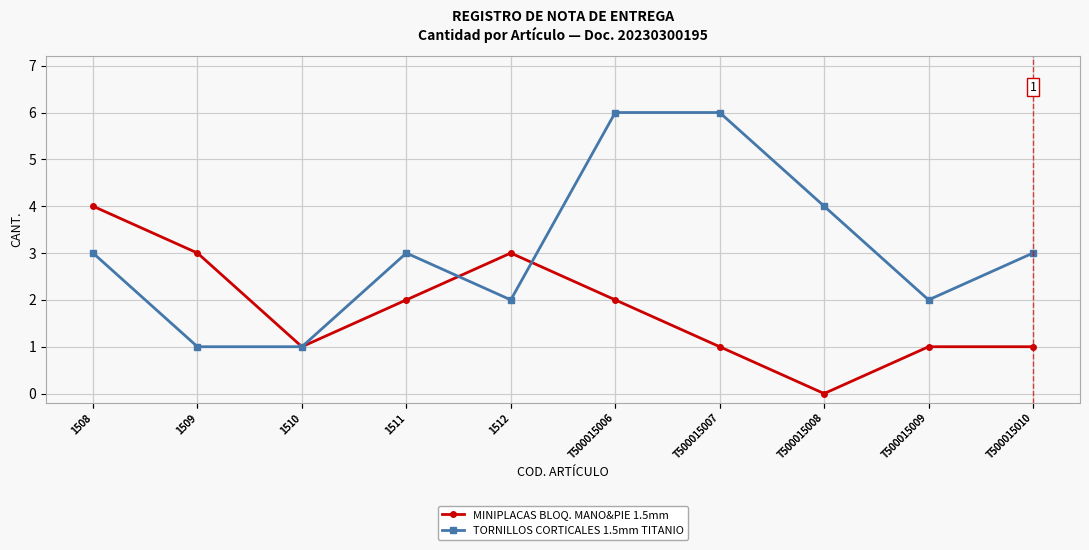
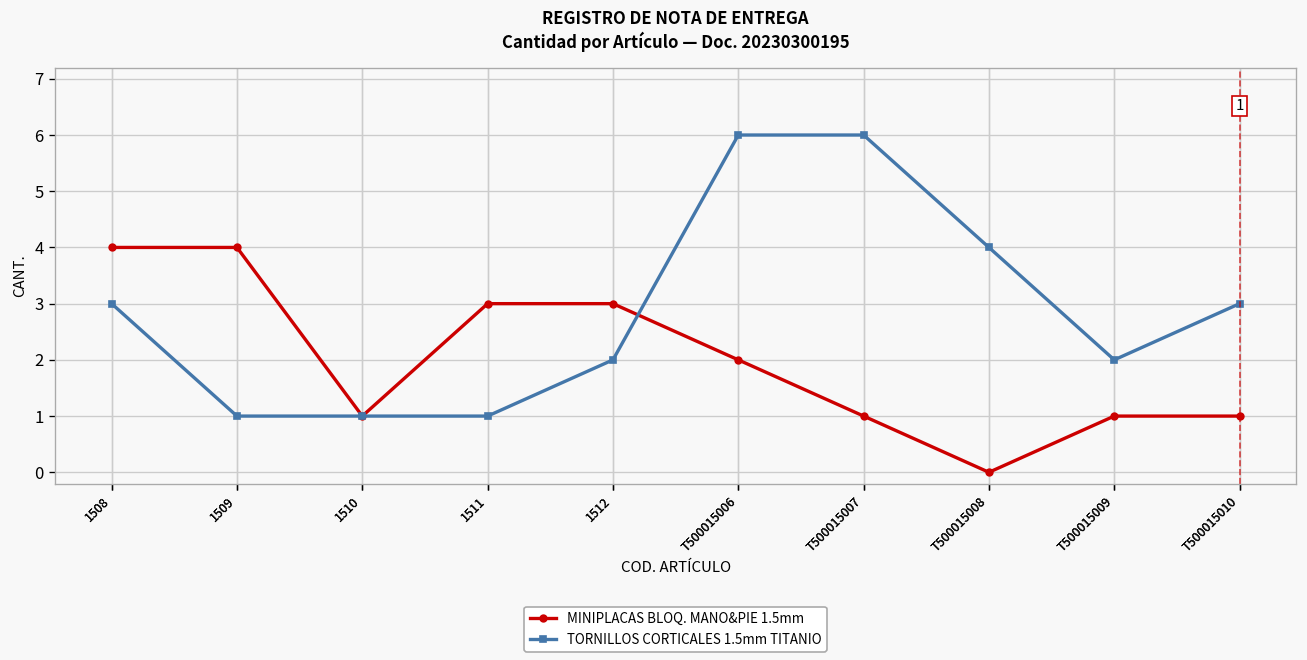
  {
    "MINIPLACAS BLOQ. MANO&PIE 1.5mm": {
      "1508": 4,
-     "1509": 3,
-     "1511": 2,
+     "1509": 4,
+     "1511": 3,
      "1512": 3,
      "T500015006": 2,
      "T500015007": 1,
      "T500015008": 0,
      "T500015009": 1,
      "T500015010": 1
    },
    "TORNILLOS CORTICALES 1.5mm TITANIO": {
      "1508": 3,
      "1509": 1,
-     "1511": 3,
+     "1511": 1,
      "1512": 2,
      "T500015006": 6,
      "T500015007": 6,
      "T500015008": 4,
      "T500015009": 2,
      "T500015010": 3
    }
  }
